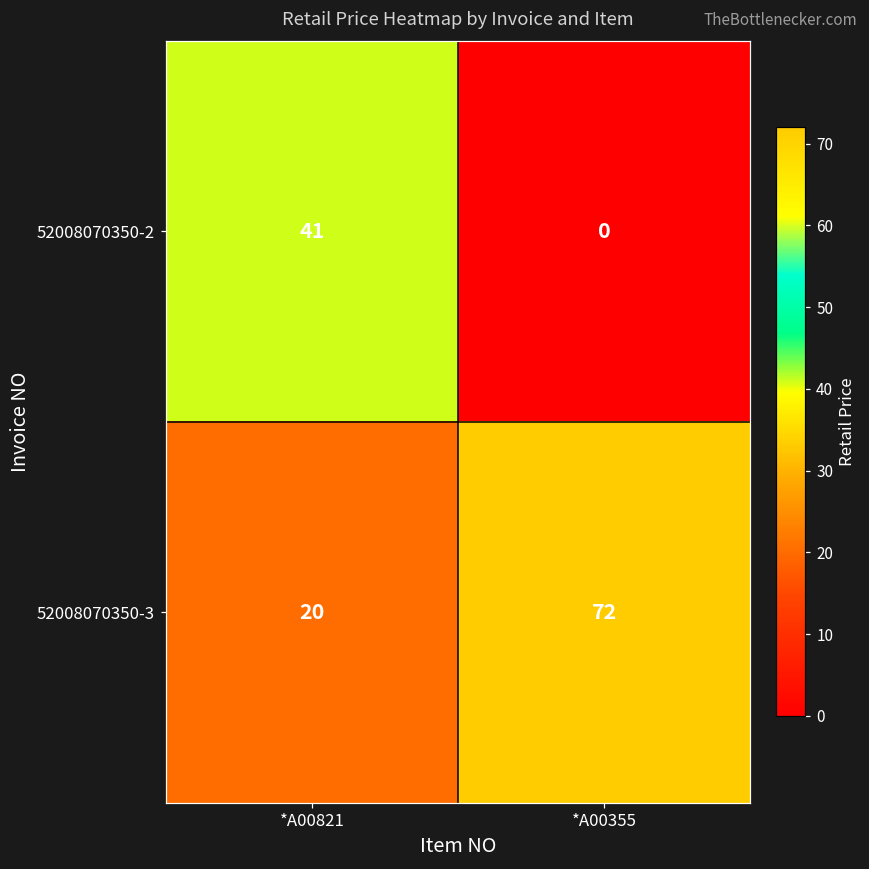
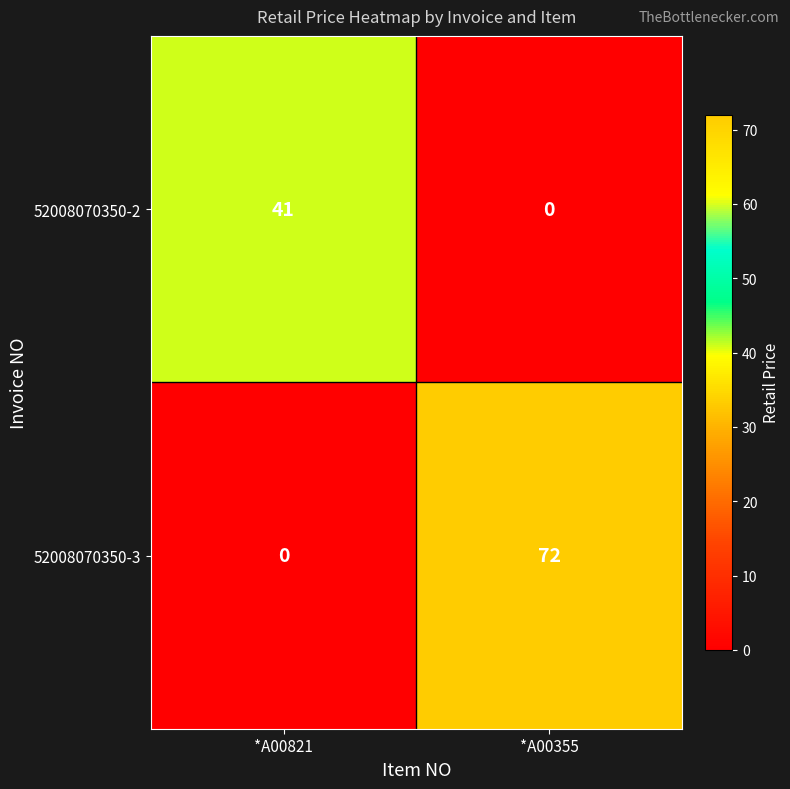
  {
    "52008070350-2": {
      "*A00821": 41,
      "*A00355": 0
    },
    "52008070350-3": {
-     "*A00821": 20,
+     "*A00821": 0,
      "*A00355": 72
    }
  }
